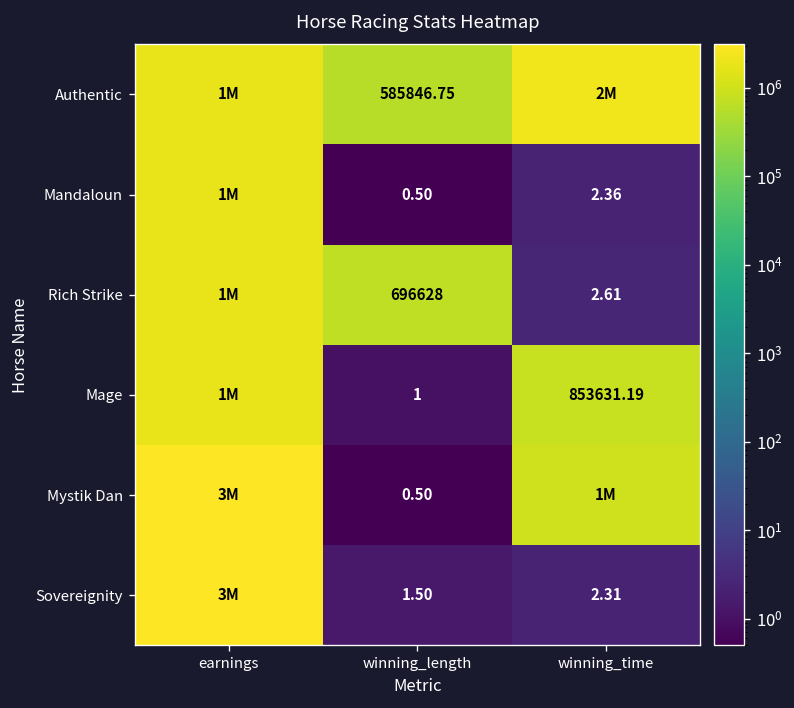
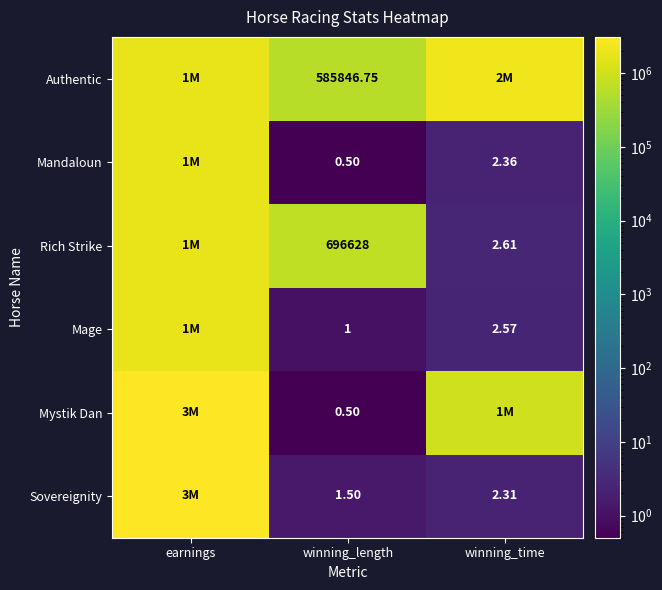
  {
    "Authentic": {
      "earnings": "1M",
      "winning_length": "585846.75",
      "winning_time": "2M"
    },
    "Mandaloun": {
      "earnings": "1M",
      "winning_length": "0.50",
      "winning_time": "2.36"
    },
    "Rich Strike": {
      "earnings": "1M",
      "winning_length": "696628",
      "winning_time": "2.61"
    },
    "Mage": {
      "earnings": "1M",
      "winning_length": "1",
-     "winning_time": "853631.19"
+     "winning_time": "2.57"
    },
    "Mystik Dan": {
      "earnings": "3M",
      "winning_length": "0.50",
      "winning_time": "1M"
    },
    "Sovereignity": {
      "earnings": "3M",
      "winning_length": "1.50",
      "winning_time": "2.31"
    }
  }
